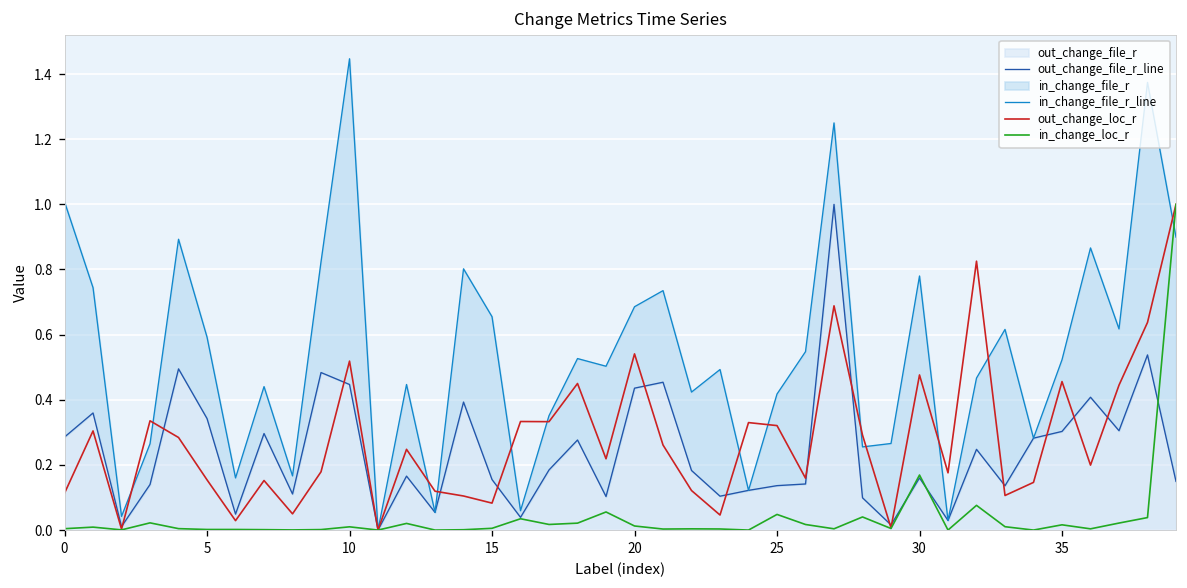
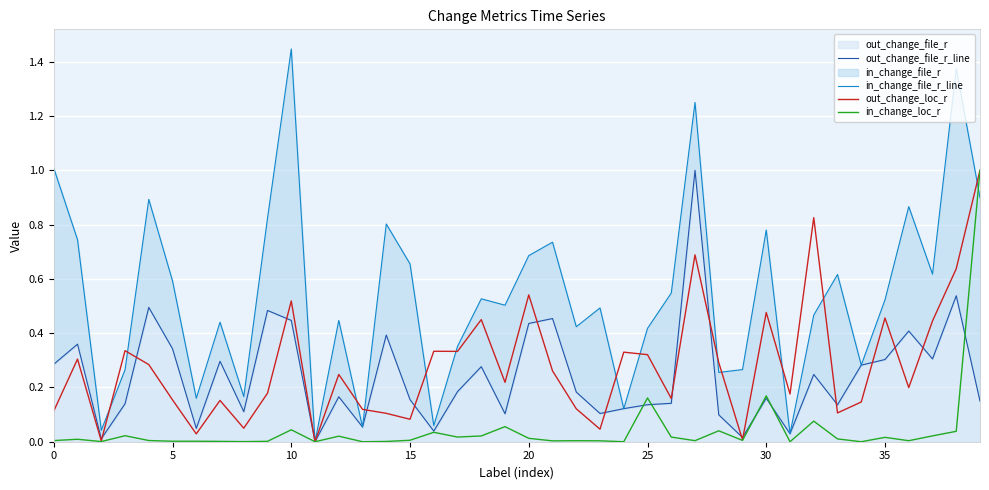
  {
    "out_change_loc_r": {
      "0": 0.11,
      "5": 0.15,
      "10": 0.52,
      "15": 0.08,
      "20": 0.54,
      "25": 0.32,
      "30": 0.48,
      "35": 0.46
    },
    "in_change_loc_r": {
      "0": 0.00,
      "5": 0.00,
-     "10": 0.01,
+     "10": 0.04,
      "15": 0.01,
      "20": 0.01,
-     "25": 0.05,
+     "25": 0.16,
      "35": 0.02
    }
  }
